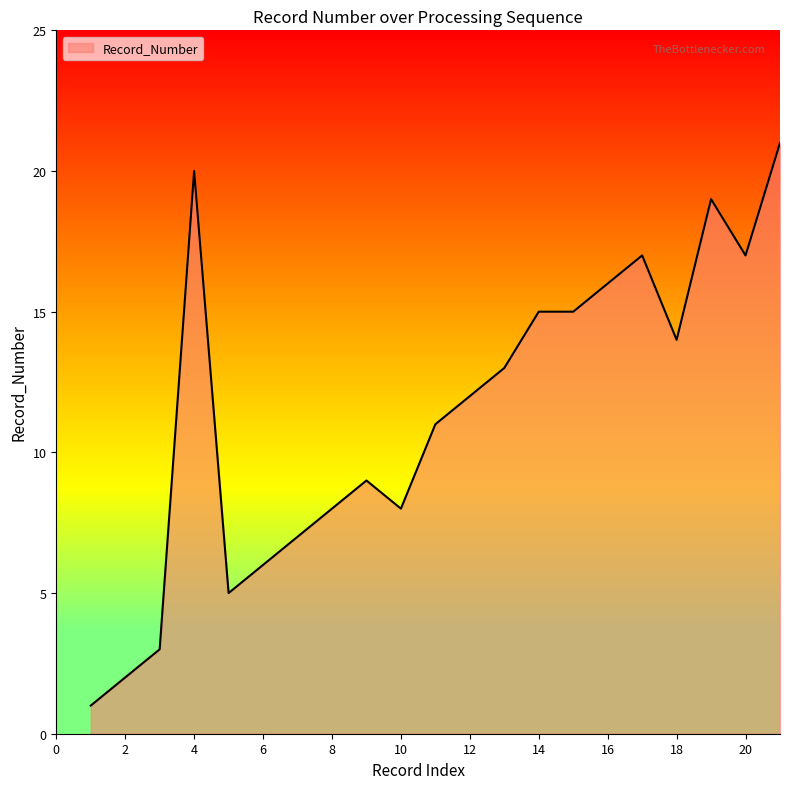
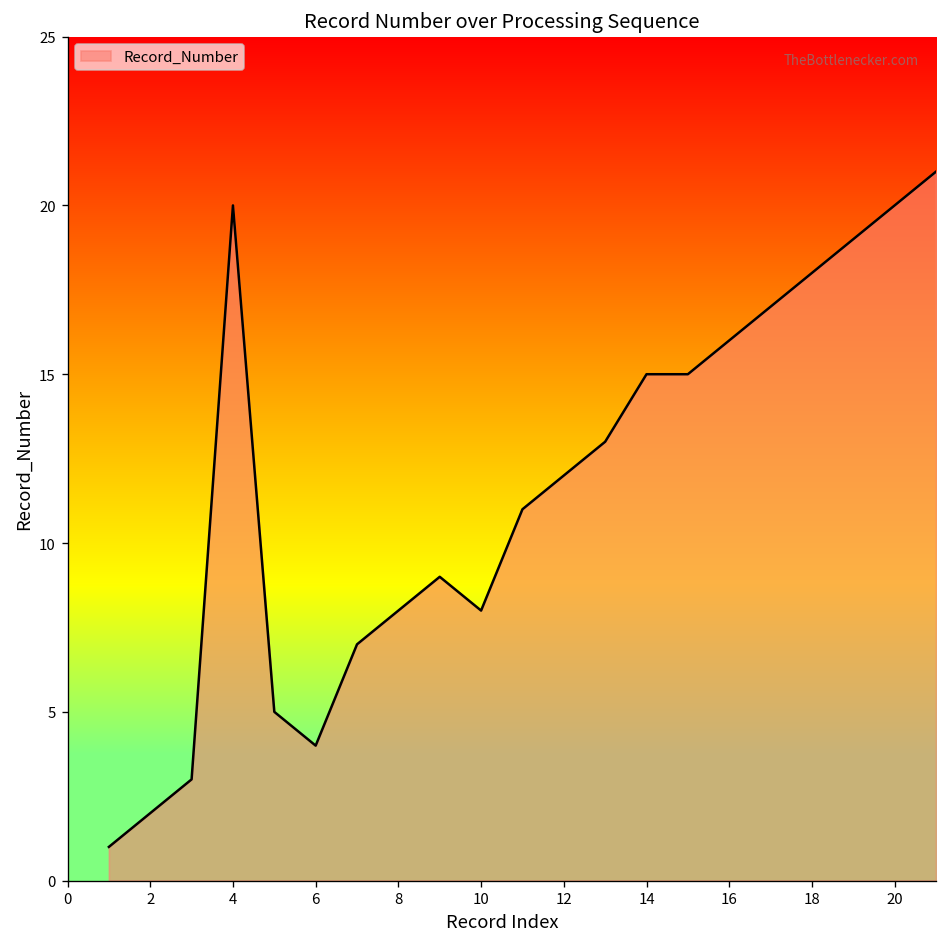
  {
    "2": 2,
    "4": 20,
-   "6": 6,
+   "6": 4,
    "8": 8,
    "10": 8,
    "12": 12,
    "14": 15,
    "16": 16,
-   "18": 14,
-   "20": 17
+   "18": 18,
+   "20": 20
  }
